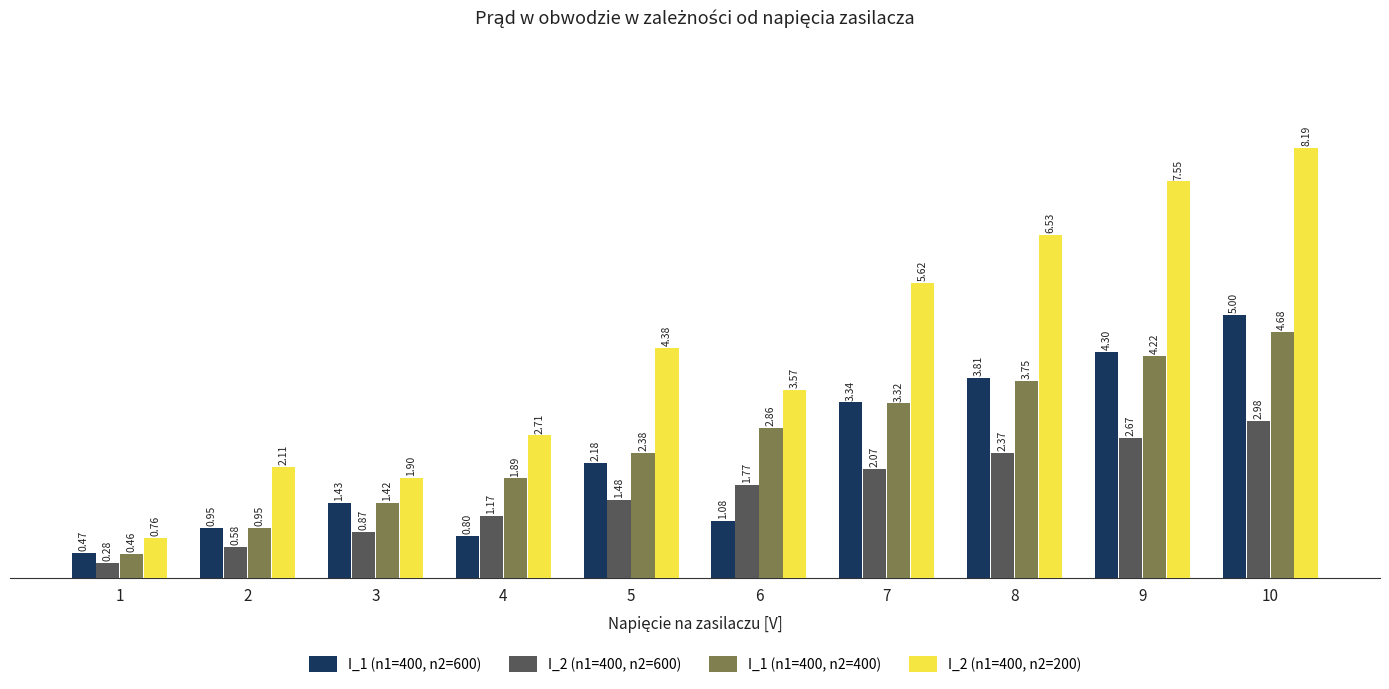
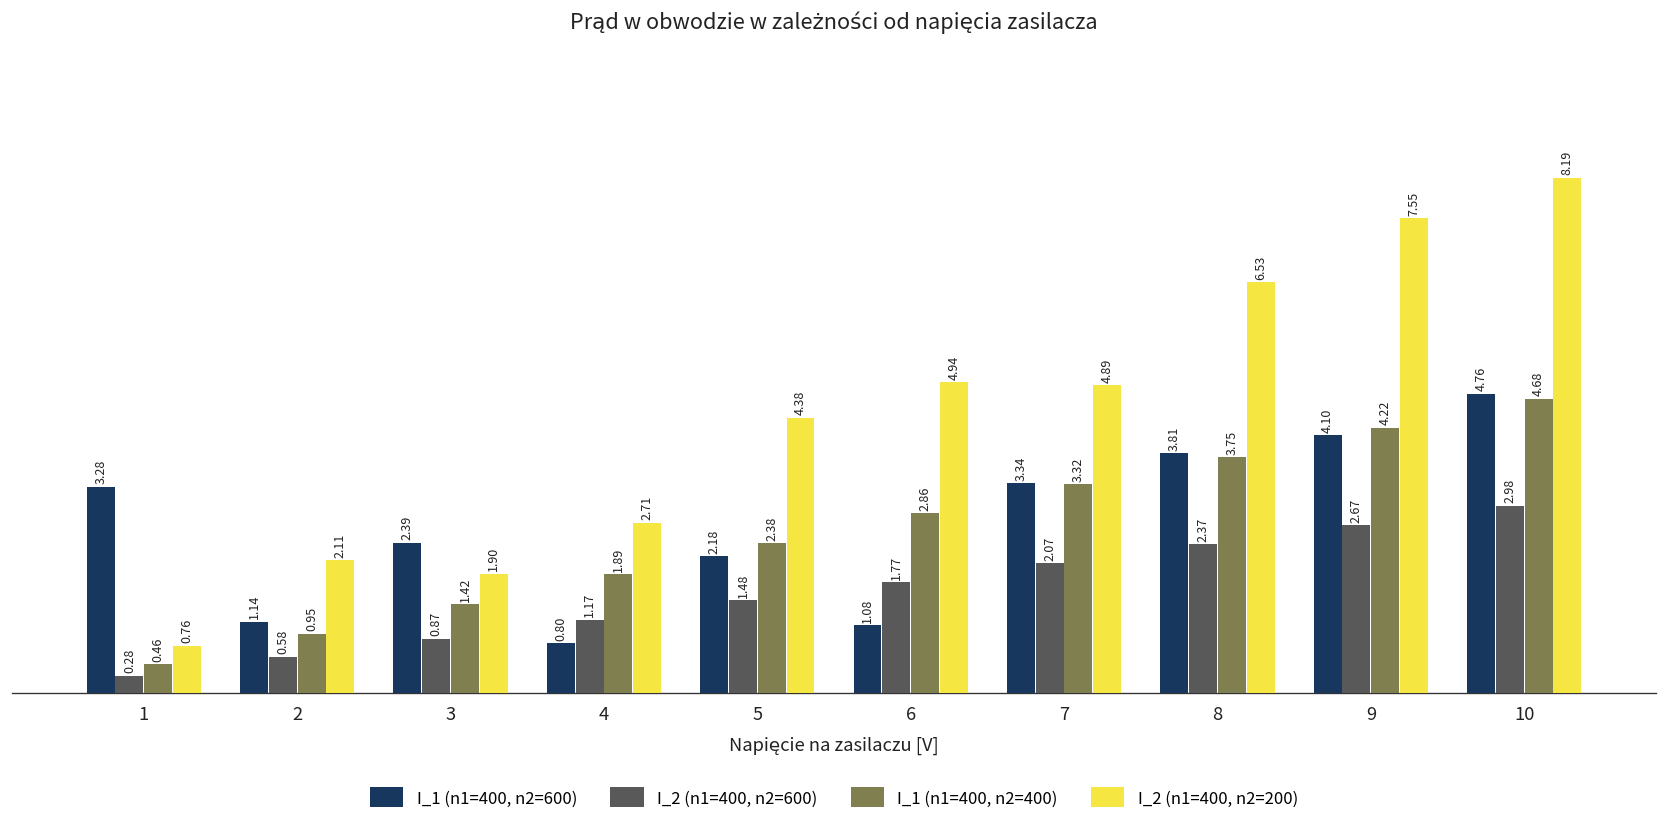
  {
    "I_1 (n1=400, n2=600)": {
-     "1": 0.47,
-     "2": 0.95,
-     "3": 1.43,
+     "1": 3.28,
+     "2": 1.14,
+     "3": 2.39,
      "4": 0.80,
      "5": 2.18,
      "6": 1.08,
      "7": 3.34,
      "8": 3.81,
-     "9": 4.30,
-     "10": 5.00
+     "9": 4.10,
+     "10": 4.76
    },
    "I_2 (n1=400, n2=200)": {
      "1": 0.76,
      "2": 2.11,
      "3": 1.90,
      "4": 2.71,
      "5": 4.38,
-     "6": 3.57,
-     "7": 5.62,
+     "6": 4.94,
+     "7": 4.89,
      "8": 6.53,
      "9": 7.55,
      "10": 8.19
    }
  }
